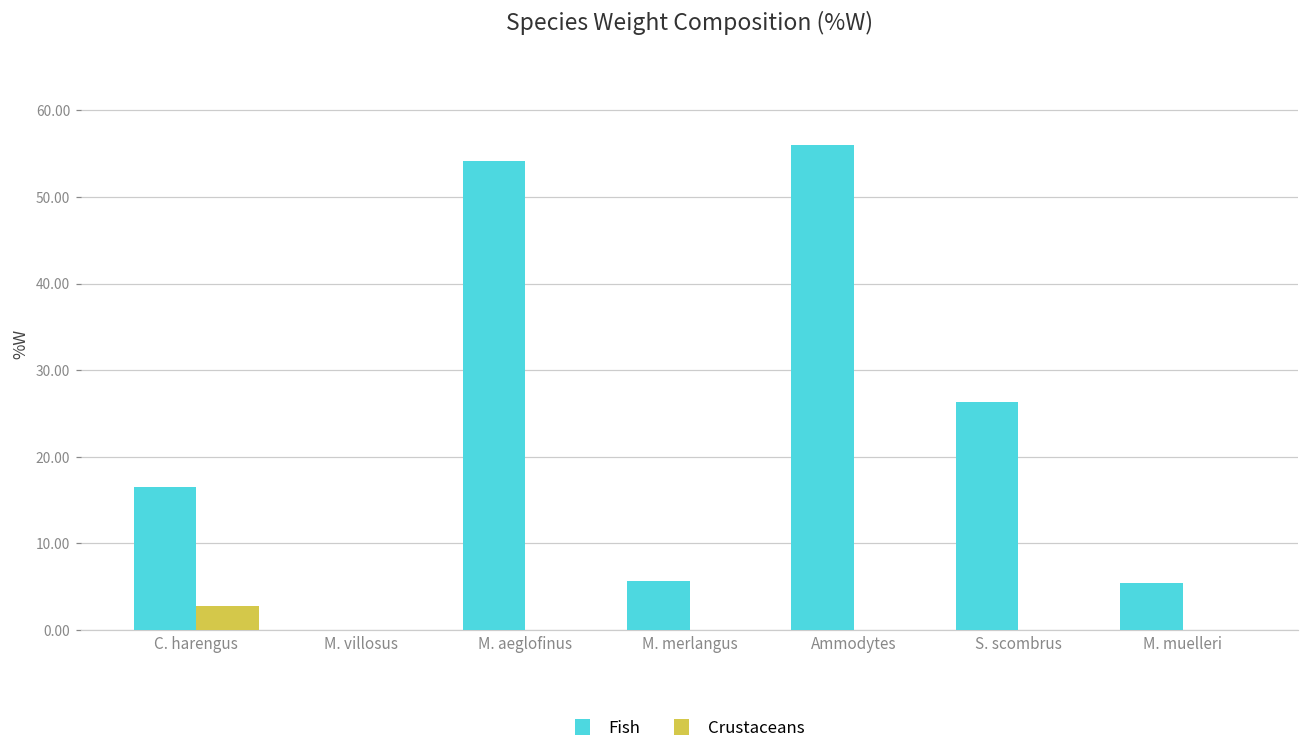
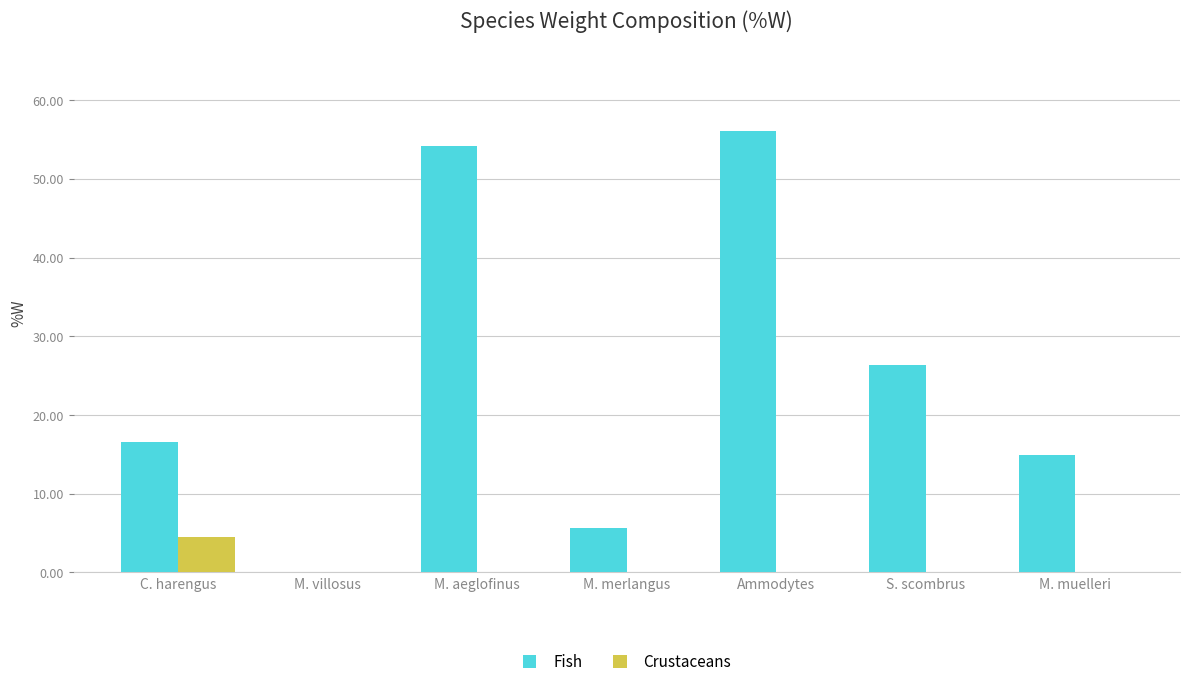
  {
    "Fish": {
      "C. harengus": 17,
      "M. villosus": 0,
      "M. aeglofinus": 54,
      "M. merlangus": 6,
      "Ammodytes": 56,
      "S. scombrus": 26,
-     "M. muelleri": 5
+     "M. muelleri": 15
    },
    "Crustaceans": {
-     "C. harengus": 3,
+     "C. harengus": 4,
      "M. villosus": 0,
      "M. aeglofinus": 0,
      "M. merlangus": 0,
      "Ammodytes": 0,
      "S. scombrus": 0,
      "M. muelleri": 0
    }
  }
